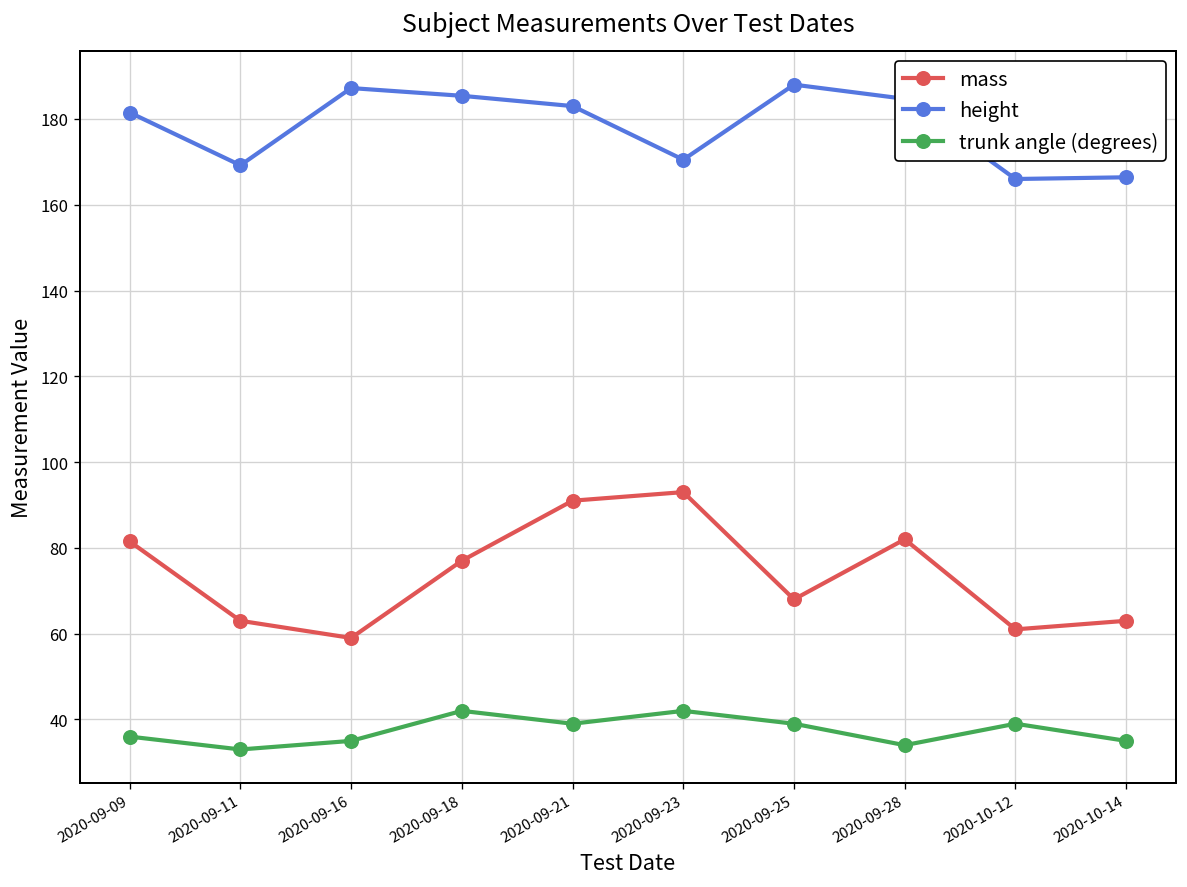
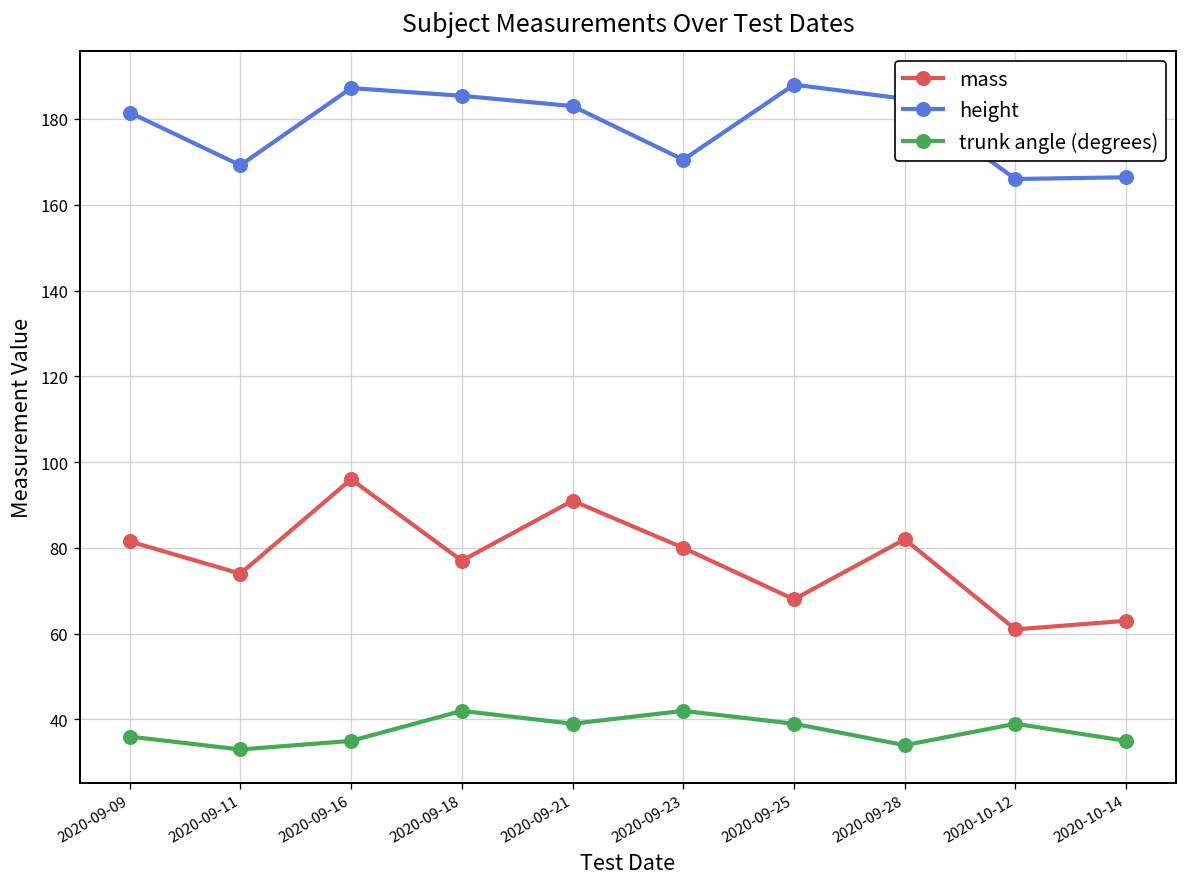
  {
    "mass": {
      "2020-09-09": 82,
-     "2020-09-11": 63,
-     "2020-09-16": 59,
+     "2020-09-11": 74,
+     "2020-09-16": 96,
      "2020-09-18": 77,
      "2020-09-21": 91,
-     "2020-09-23": 93,
+     "2020-09-23": 80,
      "2020-09-25": 68,
      "2020-09-28": 82,
      "2020-10-12": 61,
      "2020-10-14": 63
    },
    "height": {
      "2020-09-09": 182,
      "2020-09-11": 169,
      "2020-09-16": 187,
      "2020-09-18": 185,
      "2020-09-21": 183,
      "2020-09-23": 171,
      "2020-09-25": 188,
      "2020-10-12": 166,
      "2020-10-14": 166
    },
    "trunk angle (degrees)": {
      "2020-09-09": 36,
      "2020-09-11": 33,
      "2020-09-16": 35,
      "2020-09-18": 42,
      "2020-09-21": 39,
      "2020-09-23": 42,
      "2020-09-25": 39,
      "2020-09-28": 34,
      "2020-10-12": 39,
      "2020-10-14": 35
    }
  }
